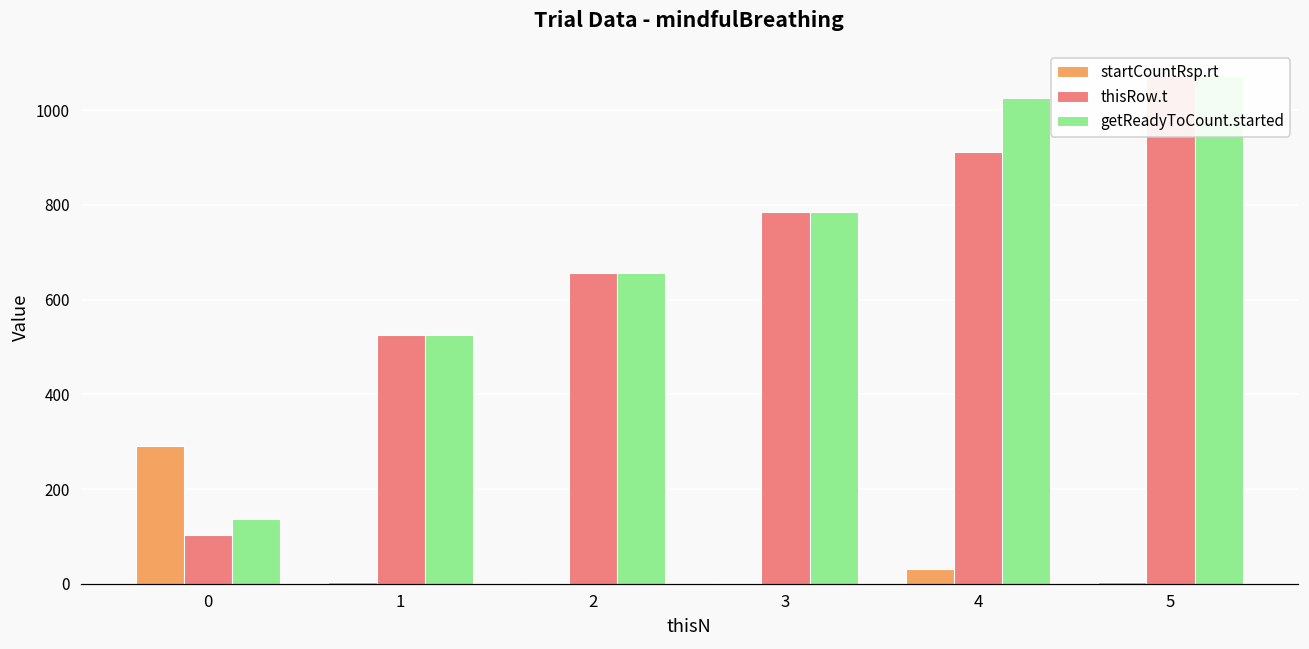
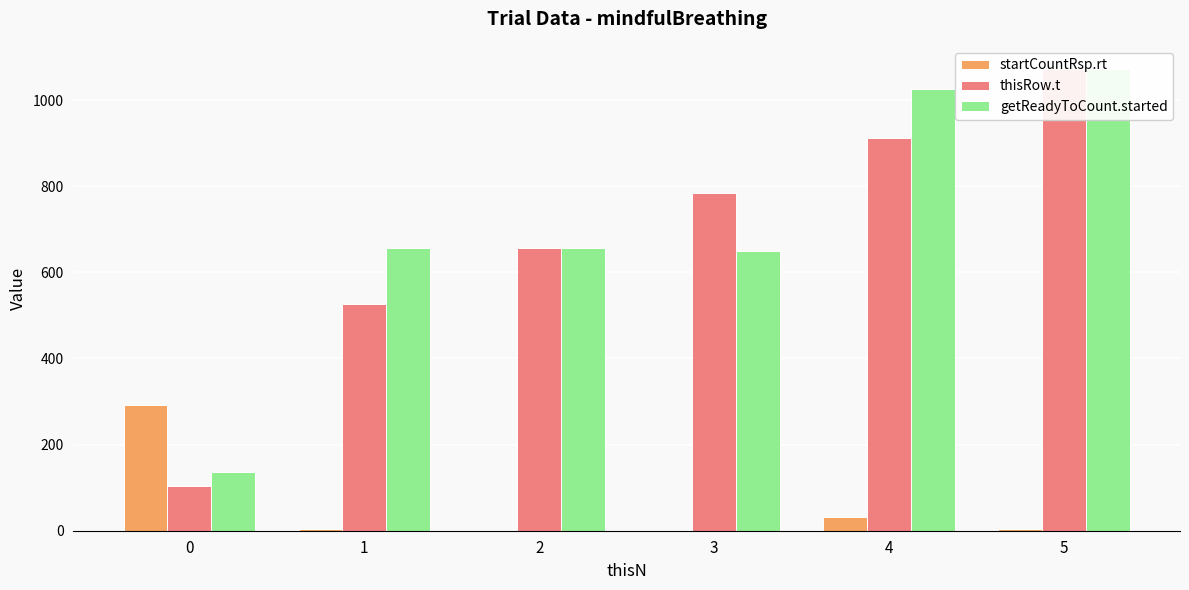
  {
    "getReadyToCount.started": {
      "0": 140,
-     "1": 530,
+     "1": 660,
      "2": 660,
-     "3": 790,
+     "3": 650,
      "4": 1030
    }
  }
